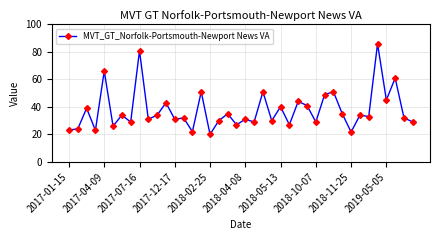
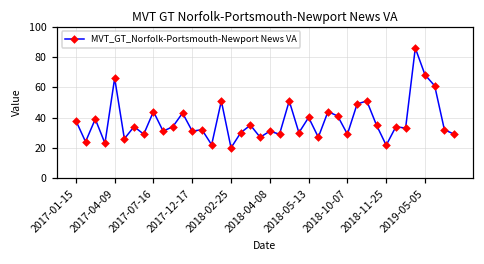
  {
-   "2017-01-15": 23,
+   "2017-01-15": 38,
    "2017-04-09": 66,
-   "2017-07-16": 81,
+   "2017-07-16": 44,
    "2017-12-17": 31,
    "2018-02-25": 20,
    "2018-04-08": 31,
    "2018-05-13": 40,
    "2018-10-07": 29,
    "2018-11-25": 22,
-   "2019-05-05": 45
+   "2019-05-05": 68
  }
